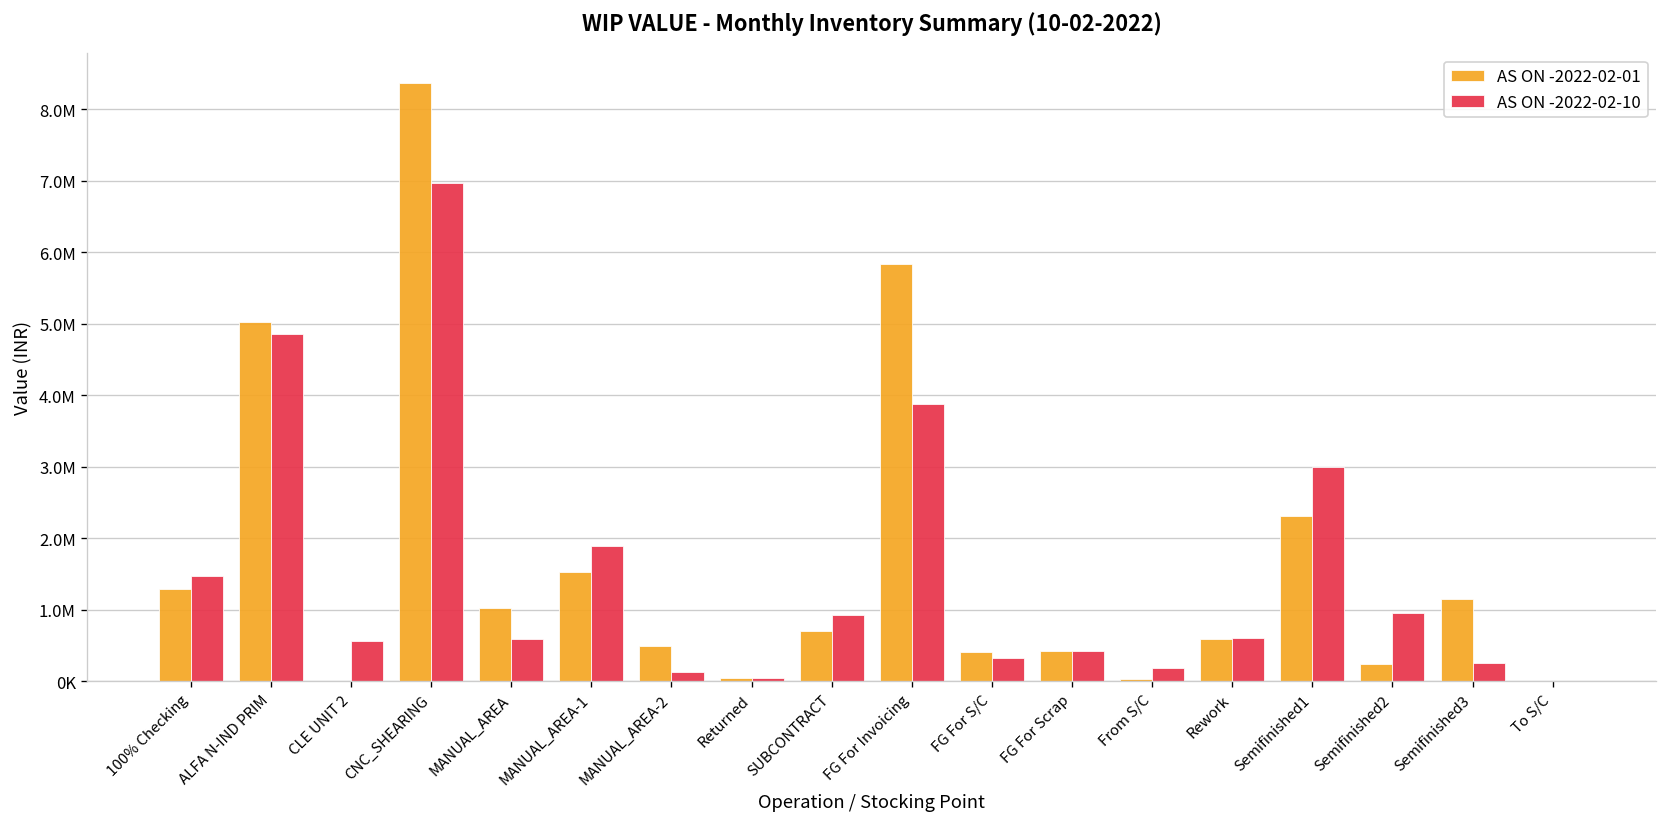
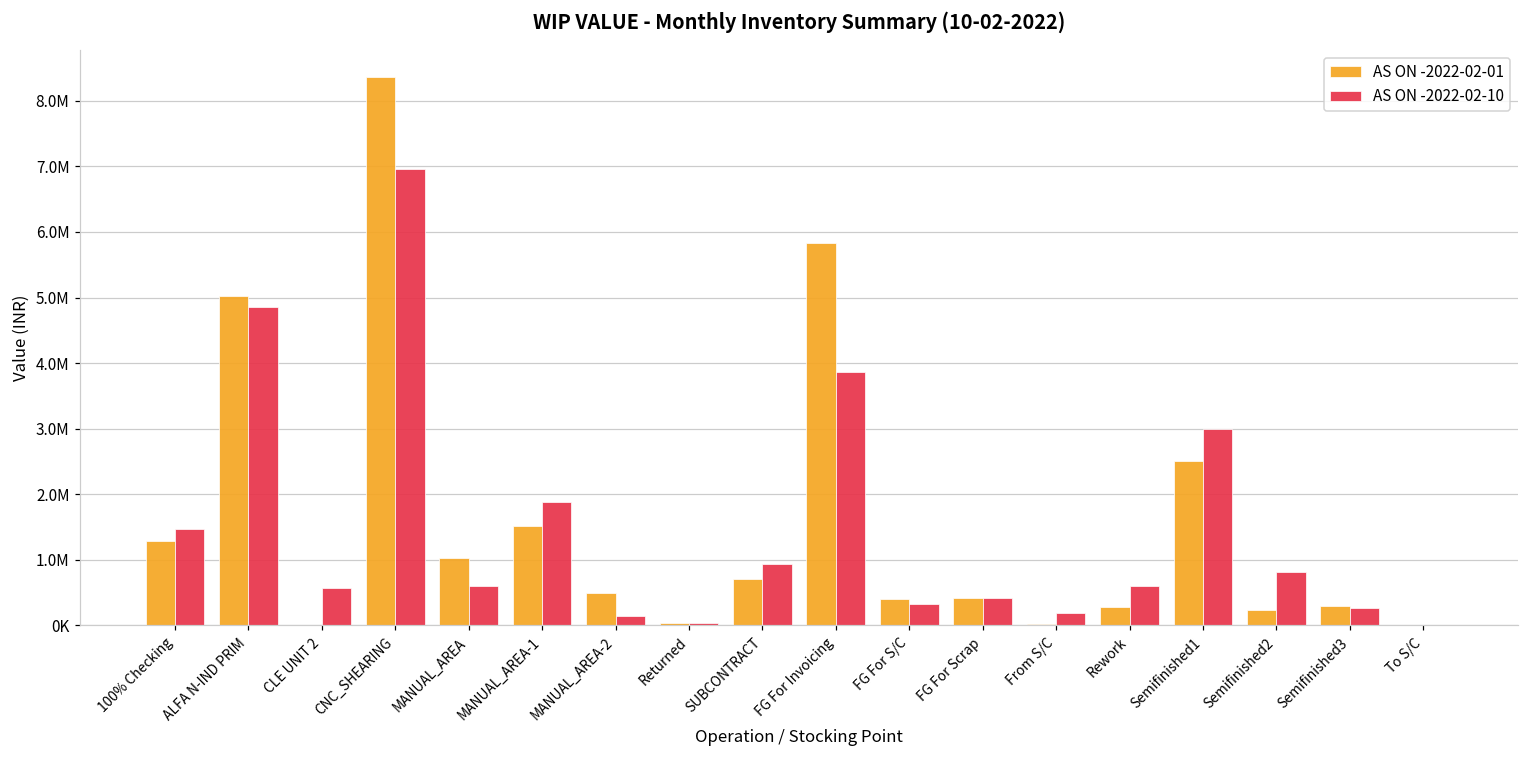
  {
    "AS ON -2022-02-01": {
      "100% Checking": 1300000,
      "ALFA N-IND PRIM": 5000000,
      "CNC_SHEARING": 8400000,
      "MANUAL_AREA": 1000000,
      "MANUAL_AREA-1": 1500000,
      "MANUAL_AREA-2": 500000,
      "SUBCONTRACT": 700000,
      "FG For Invoicing": 5800000,
      "FG For S/C": 400000,
      "FG For Scrap": 400000,
-     "Rework": 600000,
-     "Semifinished1": 2300000,
+     "Rework": 300000,
+     "Semifinished1": 2500000,
      "Semifinished2": 200000,
-     "Semifinished3": 1200000,
+     "Semifinished3": 300000,
      "To S/C": 0
    },
    "AS ON -2022-02-10": {
      "100% Checking": 1500000,
      "ALFA N-IND PRIM": 4900000,
      "CLE UNIT 2": 600000,
      "CNC_SHEARING": 7000000,
      "MANUAL_AREA": 600000,
      "MANUAL_AREA-1": 1900000,
      "MANUAL_AREA-2": 100000,
      "SUBCONTRACT": 900000,
      "FG For Invoicing": 3900000,
      "FG For S/C": 300000,
      "FG For Scrap": 400000,
      "From S/C": 200000,
      "Rework": 600000,
      "Semifinished1": 3000000,
-     "Semifinished2": 1000000,
+     "Semifinished2": 800000,
      "Semifinished3": 300000
    }
  }
